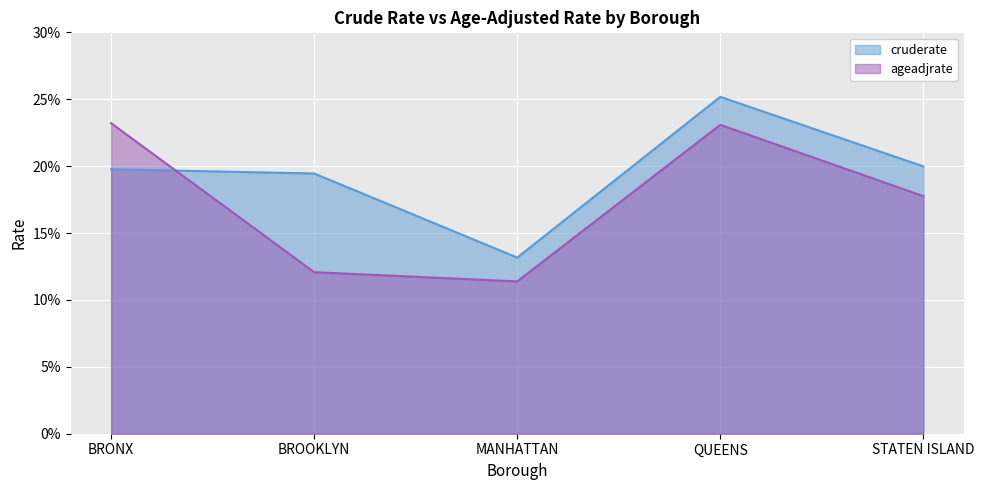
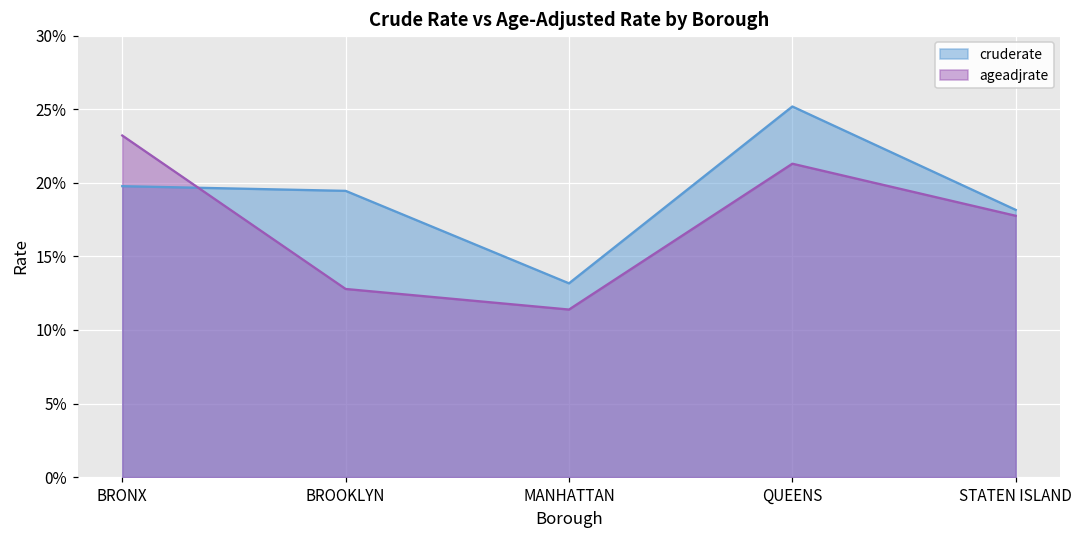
  {
    "cruderate": {
      "BRONX": "19.8%",
      "BROOKLYN": "19.4%",
      "MANHATTAN": "13.2%",
      "QUEENS": "25.2%",
-     "STATEN ISLAND": "20.0%"
+     "STATEN ISLAND": "18.2%"
    },
    "ageadjrate": {
      "BRONX": "23.2%",
-     "BROOKLYN": "12.1%",
+     "BROOKLYN": "12.8%",
      "MANHATTAN": "11.4%",
-     "QUEENS": "23.1%",
+     "QUEENS": "21.3%",
      "STATEN ISLAND": "17.8%"
    }
  }
